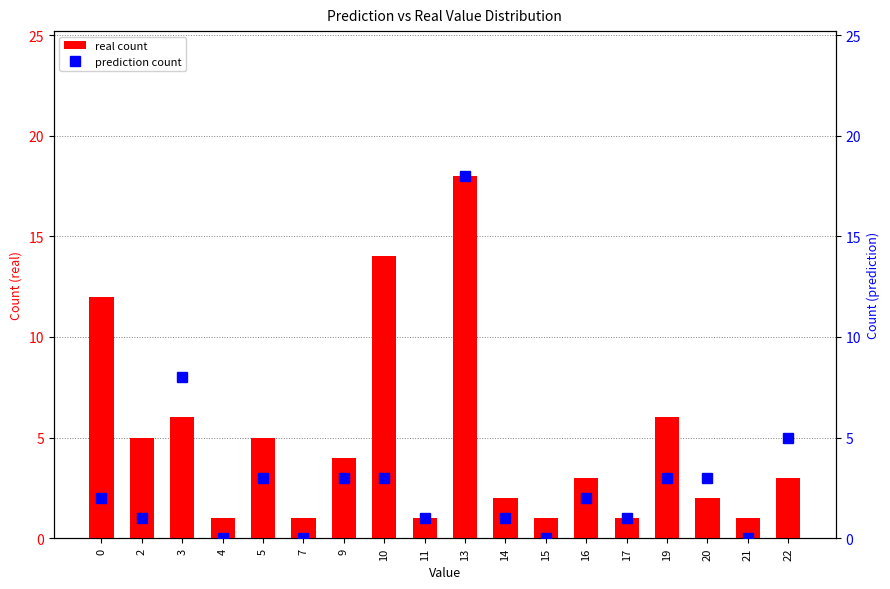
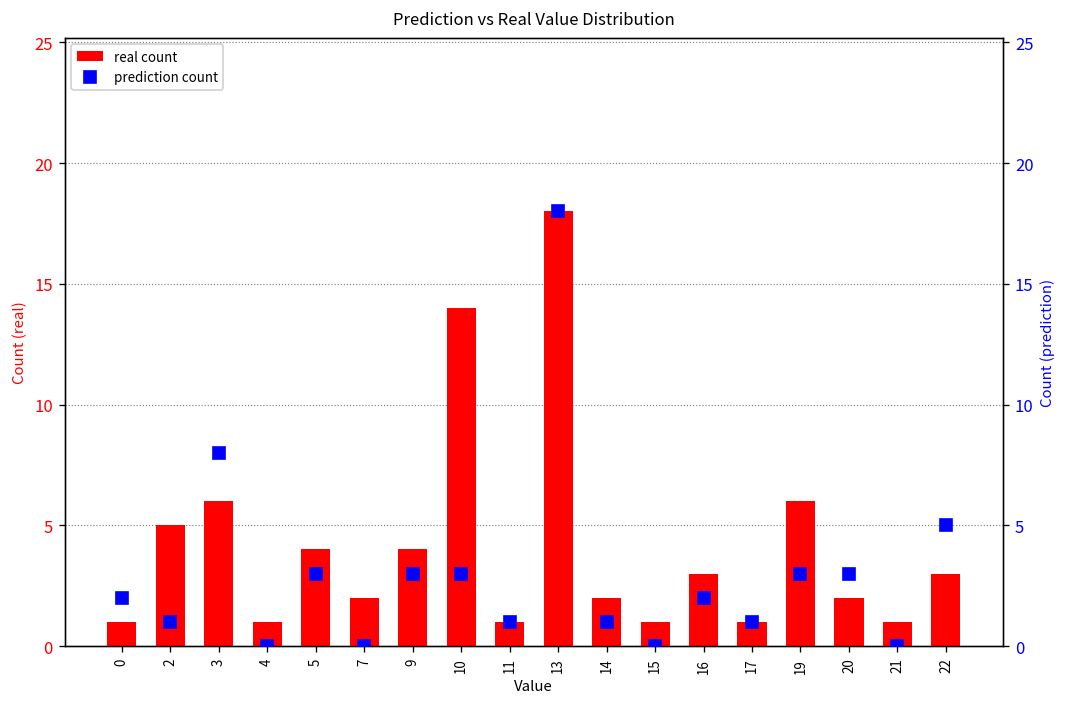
  {
    "real count": {
-     "0": 12,
+     "0": 1,
      "2": 5,
      "3": 6,
      "4": 1,
-     "5": 5,
-     "7": 1,
+     "5": 4,
+     "7": 2,
      "9": 4,
      "10": 14,
      "11": 1,
      "13": 18,
      "14": 2,
      "15": 1,
      "16": 3,
      "17": 1,
      "19": 6,
      "20": 2,
      "21": 1,
      "22": 3
    },
    "prediction count": {
      "0": 2.0,
      "2": 1.0,
      "3": 8.0,
      "4": 0.0,
      "5": 3.0,
      "7": 0.0,
      "9": 3.0,
      "10": 3.0,
      "11": 1.0,
      "13": 18.0,
      "14": 1.0,
      "15": 0.0,
      "16": 2.0,
      "17": 1.0,
      "19": 3.0,
      "20": 3.0,
      "21": 0.0,
      "22": 5.0
    }
  }
